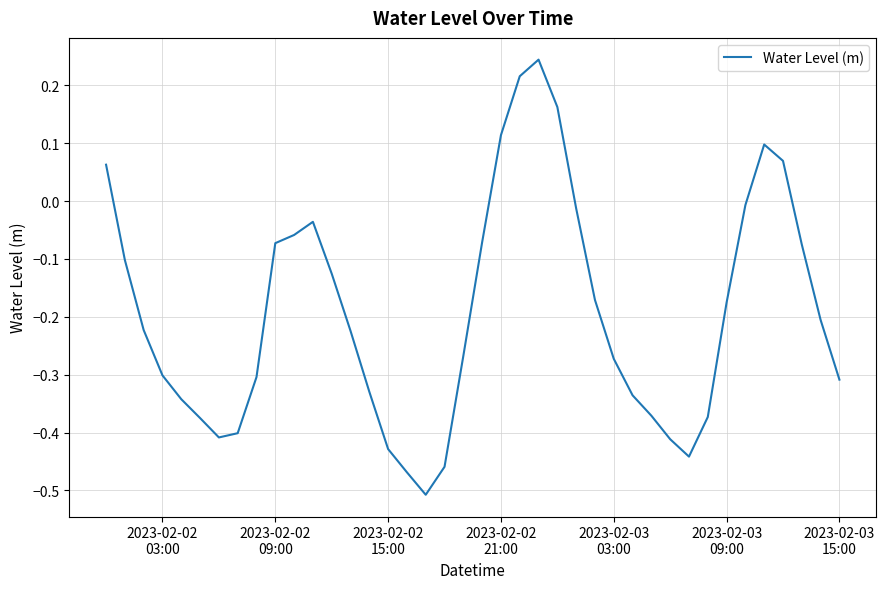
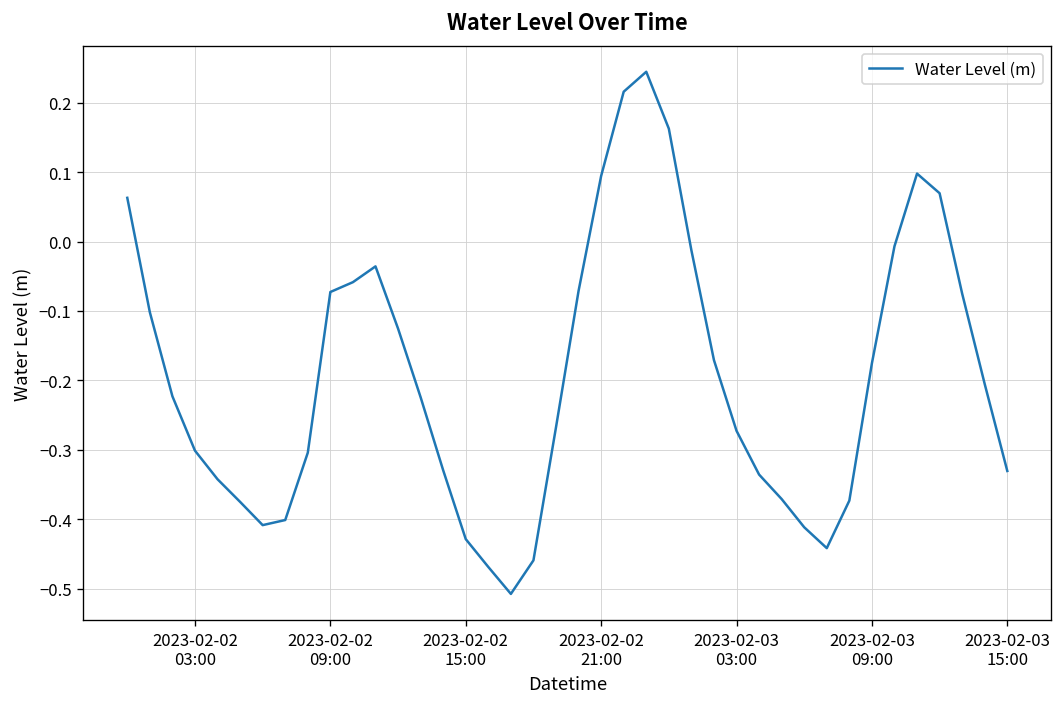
  {
    "2023-02-02 03:00": -0.30,
    "2023-02-02 09:00": -0.07,
    "2023-02-02 15:00": -0.43,
-   "2023-02-02 21:00": 0.11,
+   "2023-02-02 21:00": 0.09,
    "2023-02-03 03:00": -0.27,
    "2023-02-03 09:00": -0.18,
-   "2023-02-03 15:00": -0.31
+   "2023-02-03 15:00": -0.33
  }
